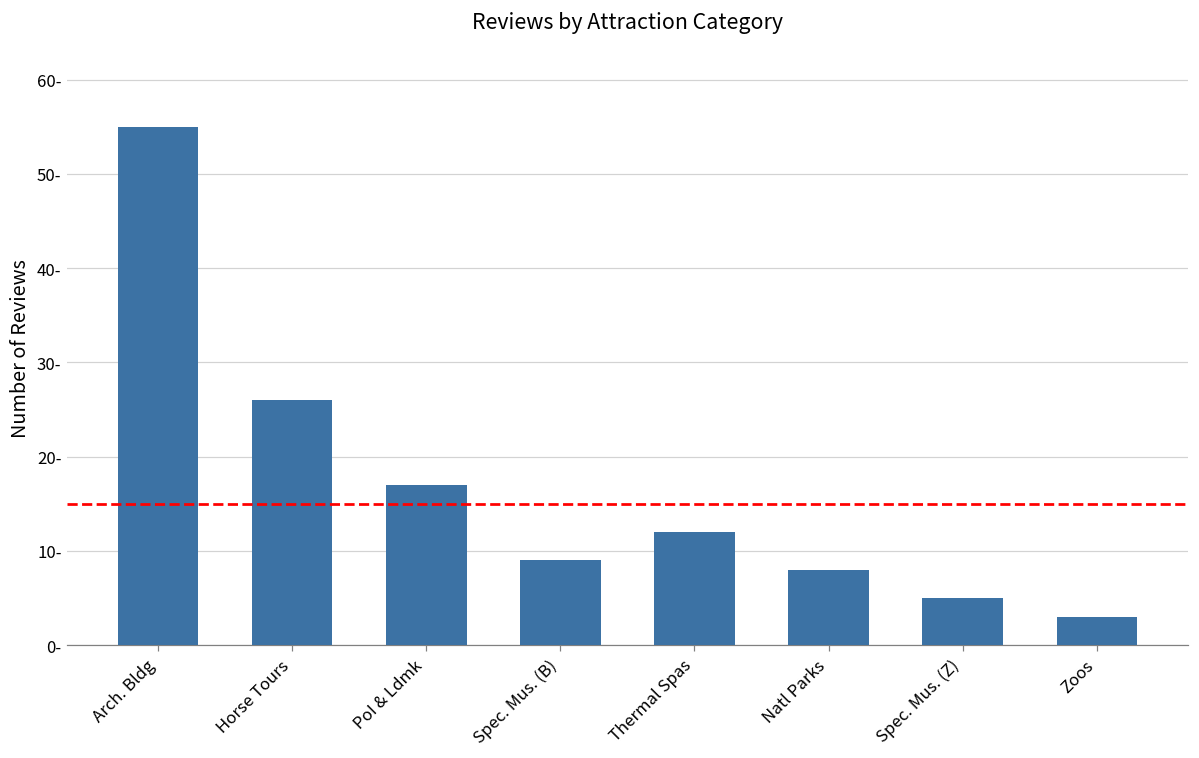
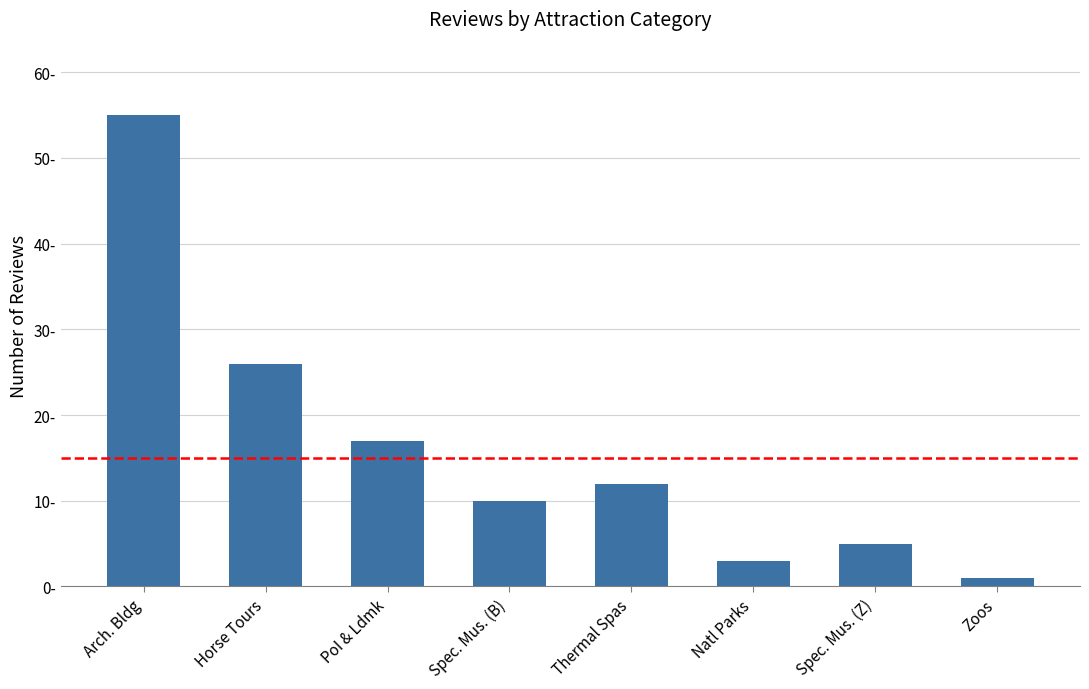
  {
    "Arch. Bldg": "55-",
    "Horse Tours": "26-",
    "PoI & Ldmk": "17-",
-   "Spec. Mus. (B)": "9-",
+   "Spec. Mus. (B)": "10-",
    "Thermal Spas": "12-",
-   "Natl Parks": "8-",
+   "Natl Parks": "3-",
    "Spec. Mus. (Z)": "5-",
-   "Zoos": "3-"
+   "Zoos": "1-"
  }
